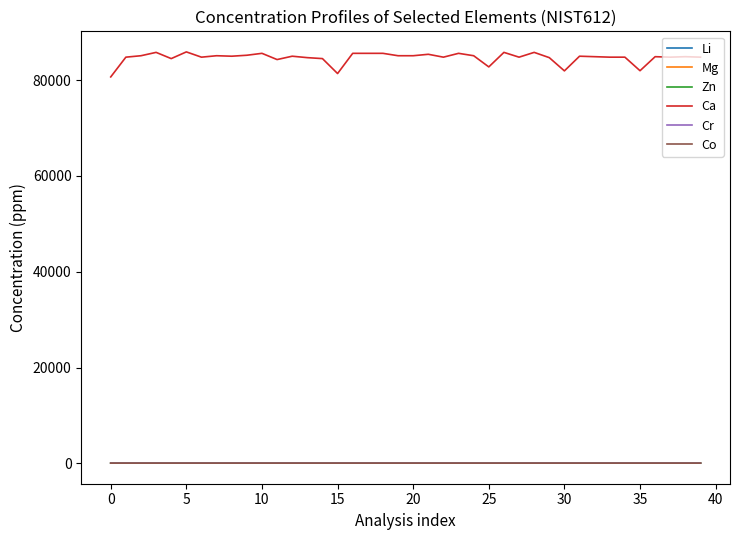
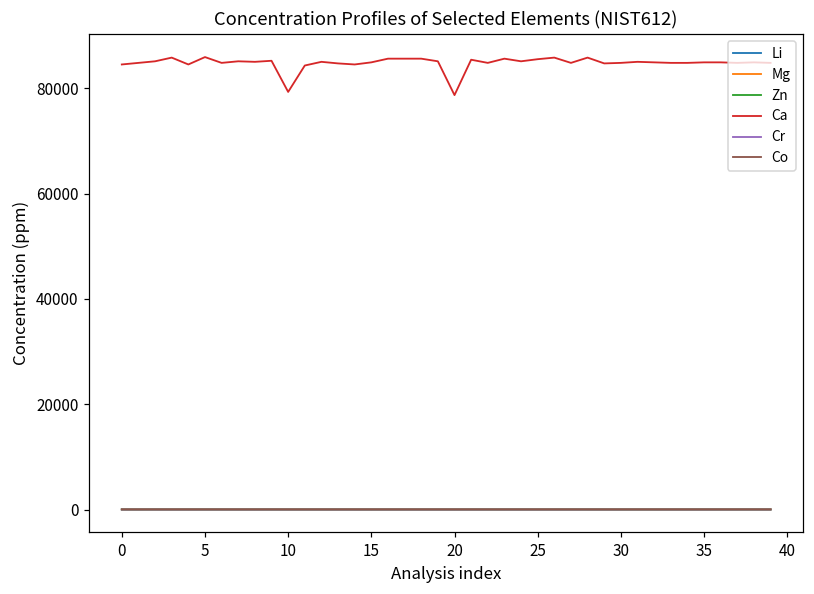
  {
    "Co": {
      "0": 0,
      "5": 0,
      "10": 0,
      "15": 0,
      "20": 0,
      "25": 0,
      "30": 0,
      "35": 0
    },
    "Ca": {
-     "0": 81000,
+     "0": 85000,
      "5": 86000,
-     "10": 86000,
-     "15": 81000,
-     "20": 85000,
-     "25": 83000,
-     "30": 82000,
-     "35": 82000
+     "10": 79000,
+     "15": 85000,
+     "20": 79000,
+     "25": 86000,
+     "30": 85000,
+     "35": 85000
    }
  }
